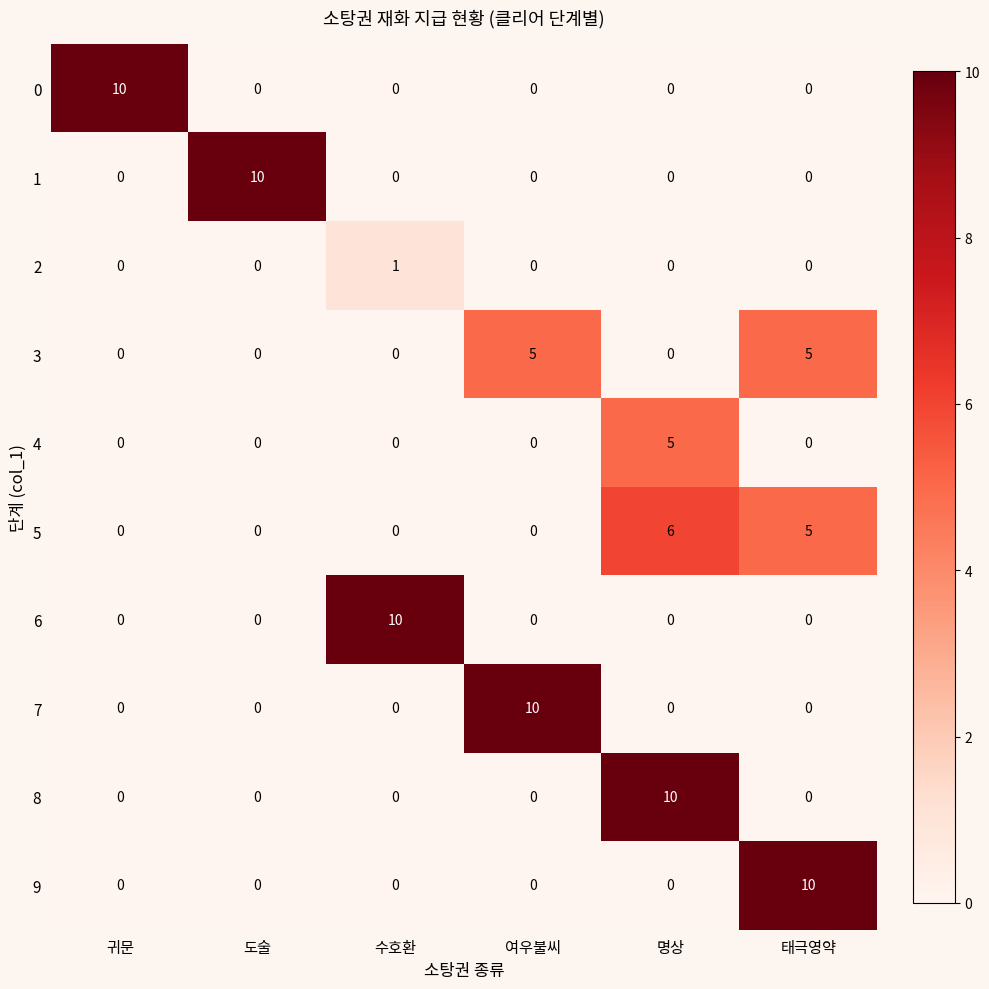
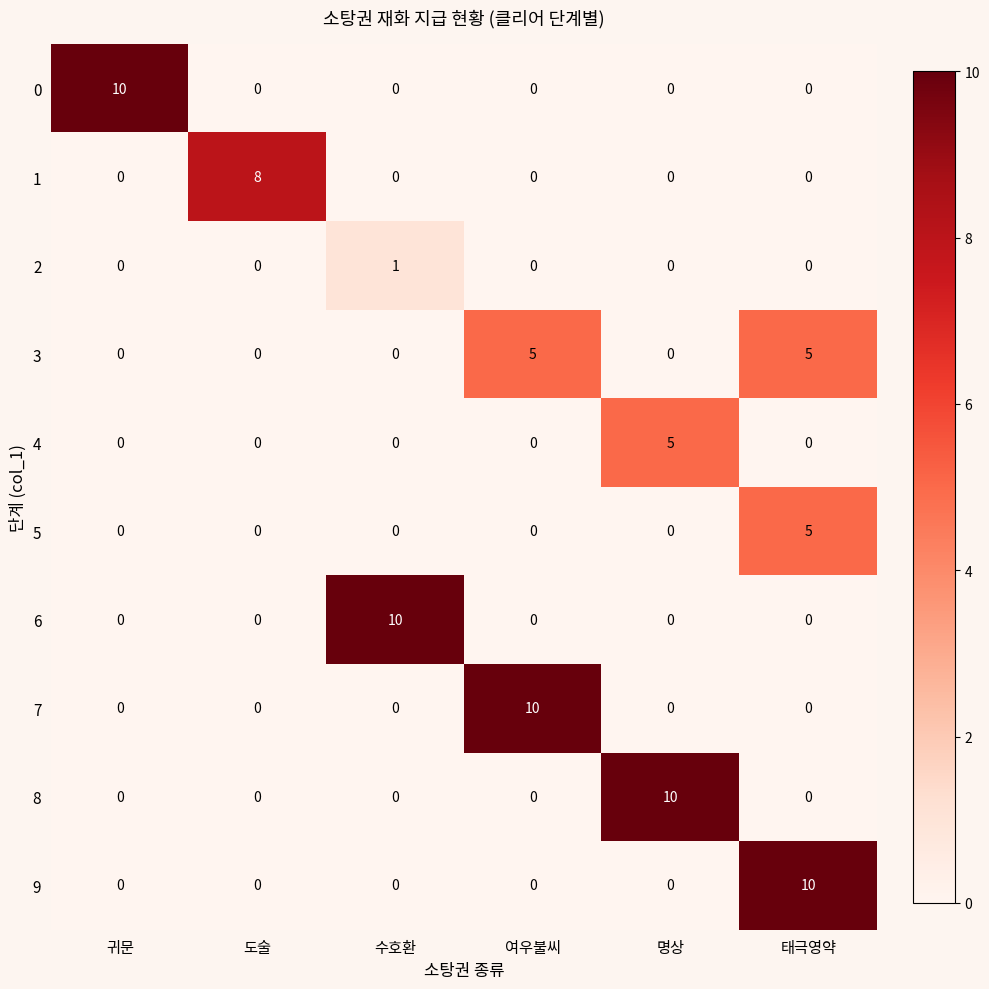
  {
    "0": {
      "귀문": 10,
      "도술": 0,
      "수호환": 0,
      "여우불씨": 0,
      "명상": 0,
      "태극영약": 0
    },
    "1": {
      "귀문": 0,
-     "도술": 10,
+     "도술": 8,
      "수호환": 0,
      "여우불씨": 0,
      "명상": 0,
      "태극영약": 0
    },
    "2": {
      "귀문": 0,
      "도술": 0,
      "수호환": 1,
      "여우불씨": 0,
      "명상": 0,
      "태극영약": 0
    },
    "3": {
      "귀문": 0,
      "도술": 0,
      "수호환": 0,
      "여우불씨": 5,
      "명상": 0,
      "태극영약": 5
    },
    "4": {
      "귀문": 0,
      "도술": 0,
      "수호환": 0,
      "여우불씨": 0,
      "명상": 5,
      "태극영약": 0
    },
    "5": {
      "귀문": 0,
      "도술": 0,
      "수호환": 0,
      "여우불씨": 0,
-     "명상": 6,
+     "명상": 0,
      "태극영약": 5
    },
    "6": {
      "귀문": 0,
      "도술": 0,
      "수호환": 10,
      "여우불씨": 0,
      "명상": 0,
      "태극영약": 0
    },
    "7": {
      "귀문": 0,
      "도술": 0,
      "수호환": 0,
      "여우불씨": 10,
      "명상": 0,
      "태극영약": 0
    },
    "8": {
      "귀문": 0,
      "도술": 0,
      "수호환": 0,
      "여우불씨": 0,
      "명상": 10,
      "태극영약": 0
    },
    "9": {
      "귀문": 0,
      "도술": 0,
      "수호환": 0,
      "여우불씨": 0,
      "명상": 0,
      "태극영약": 10
    }
  }
